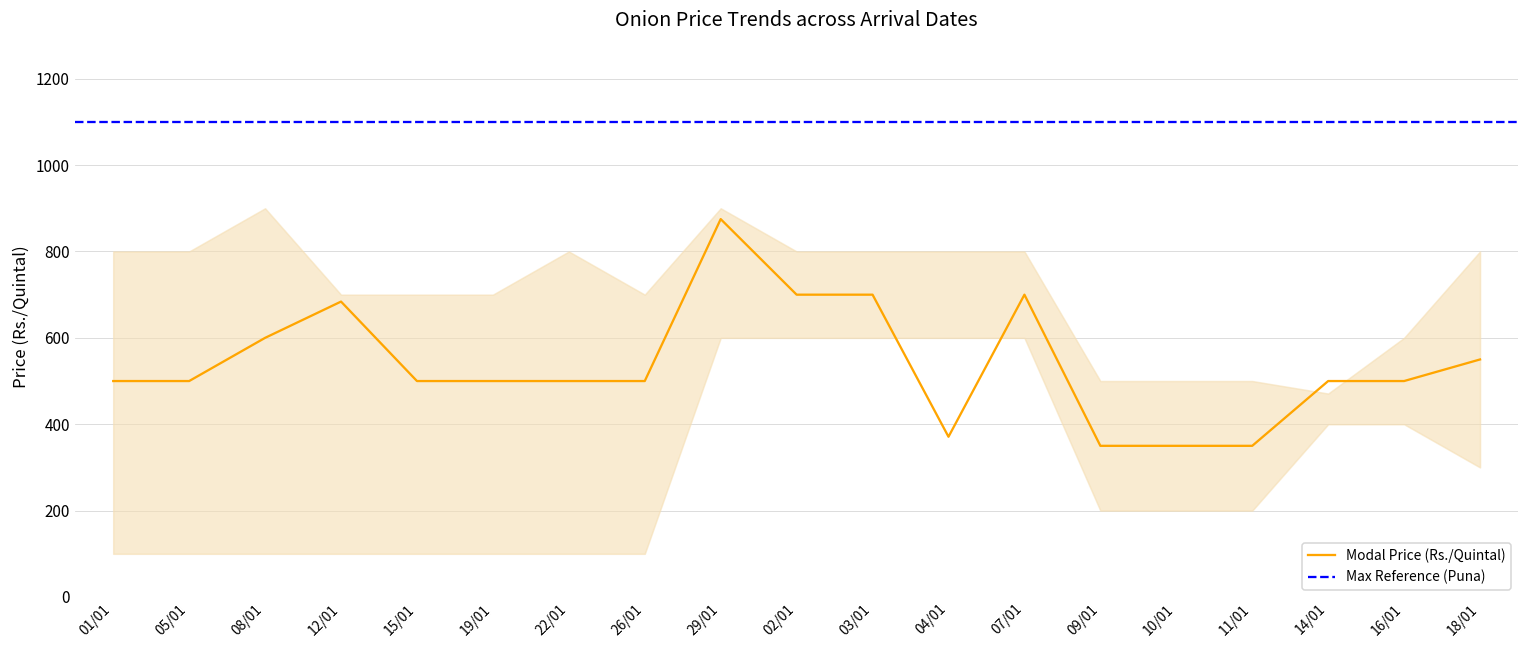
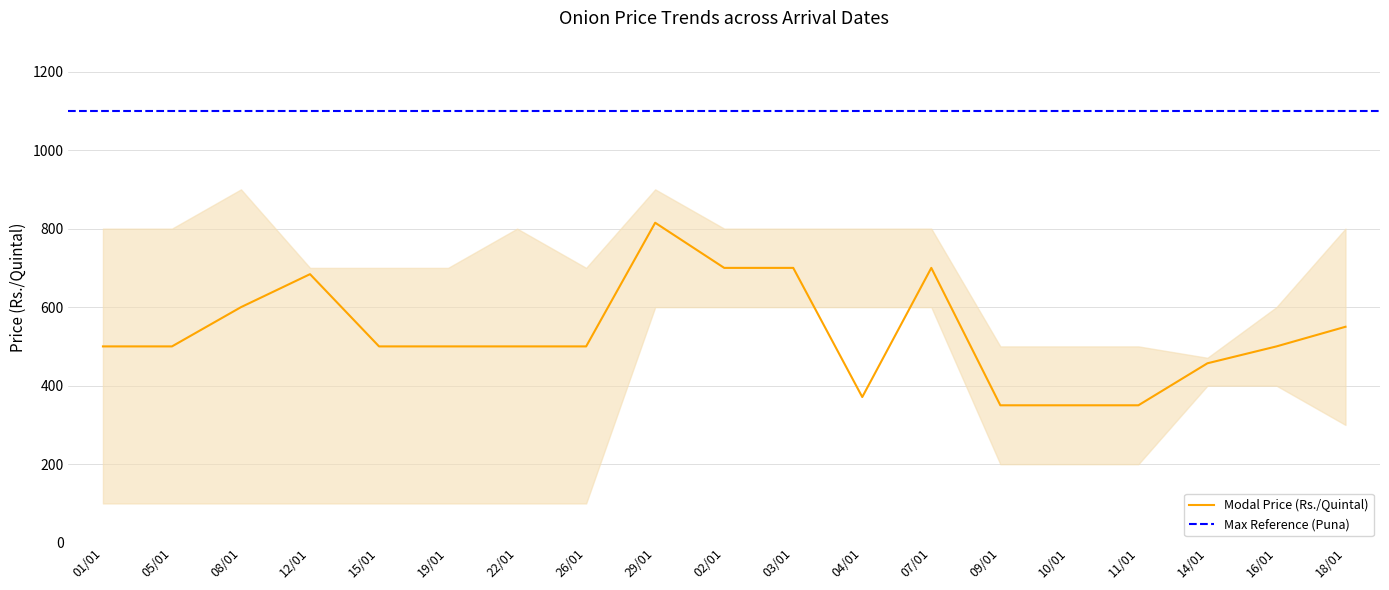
  {
    "Modal Price (Rs./Quintal)": {
      "01/01": 500,
      "05/01": 500,
      "08/01": 600,
      "12/01": 680,
      "15/01": 500,
      "19/01": 500,
      "22/01": 500,
      "26/01": 500,
-     "29/01": 880,
+     "29/01": 820,
      "02/01": 700,
      "03/01": 700,
      "04/01": 370,
      "07/01": 700,
      "09/01": 350,
      "10/01": 350,
      "11/01": 350,
-     "14/01": 500,
+     "14/01": 460,
      "16/01": 500,
      "18/01": 550
    }
  }
